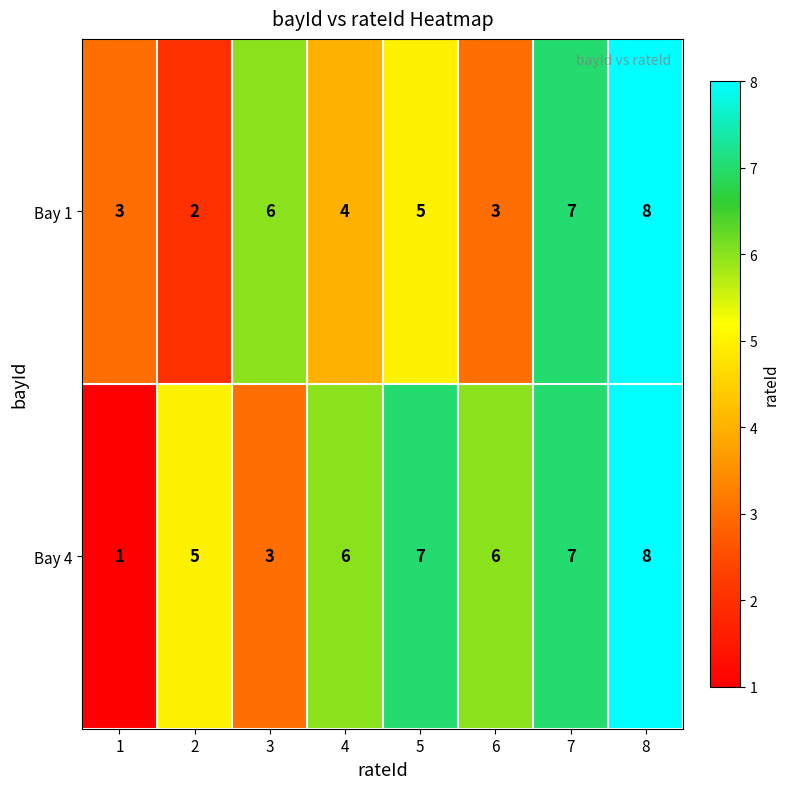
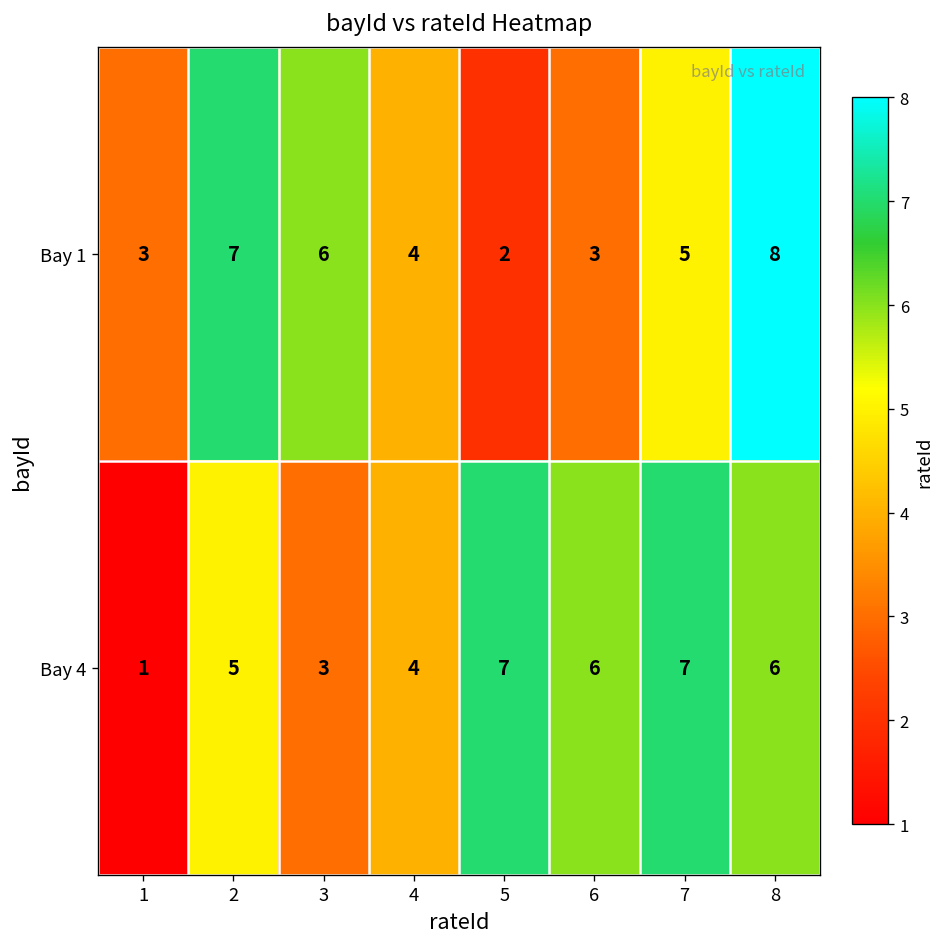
  {
    "Bay 1": {
      "1": 3,
-     "2": 2,
+     "2": 7,
      "3": 6,
      "4": 4,
-     "5": 5,
+     "5": 2,
      "6": 3,
-     "7": 7
+     "7": 5
    },
    "Bay 4": {
      "1": 1,
      "2": 5,
      "3": 3,
-     "4": 6,
+     "4": 4,
      "5": 7,
      "6": 6,
      "7": 7,
-     "8": 8
+     "8": 6
    }
  }
